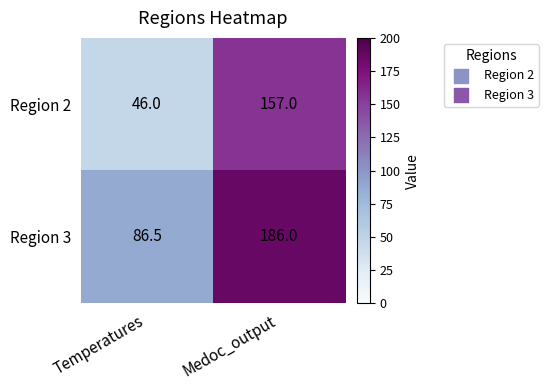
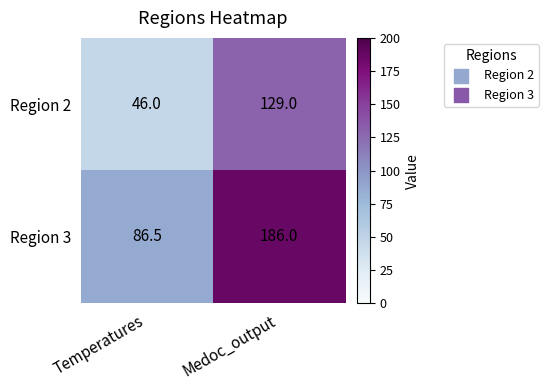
  {
    "Region 2": {
      "Temperatures": 46.0,
-     "Medoc_output": 157.0
+     "Medoc_output": 129.0
    },
    "Region 3": {
      "Temperatures": 86.5,
      "Medoc_output": 186.0
    }
  }
